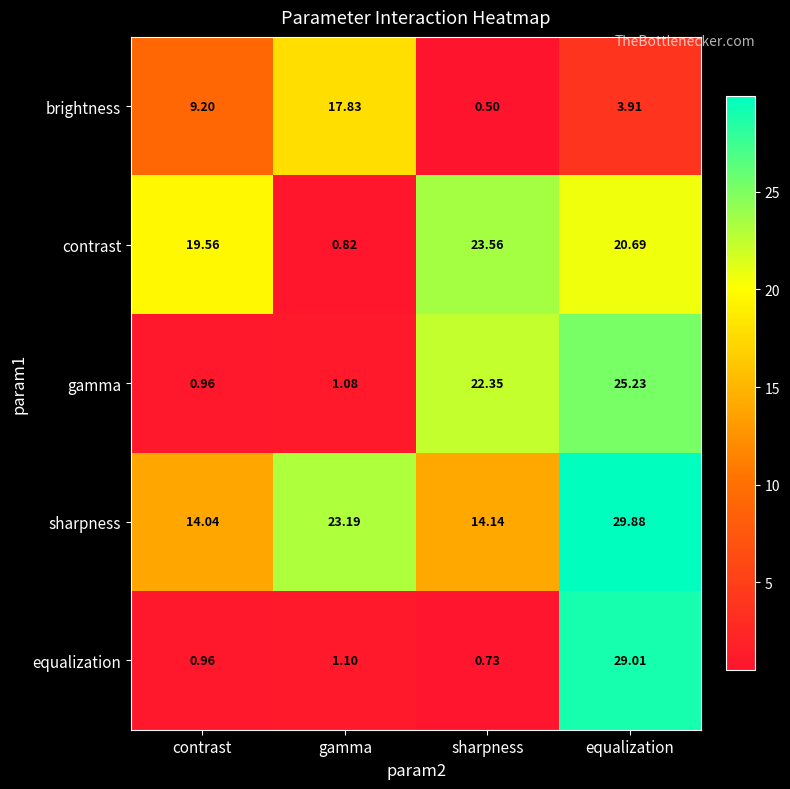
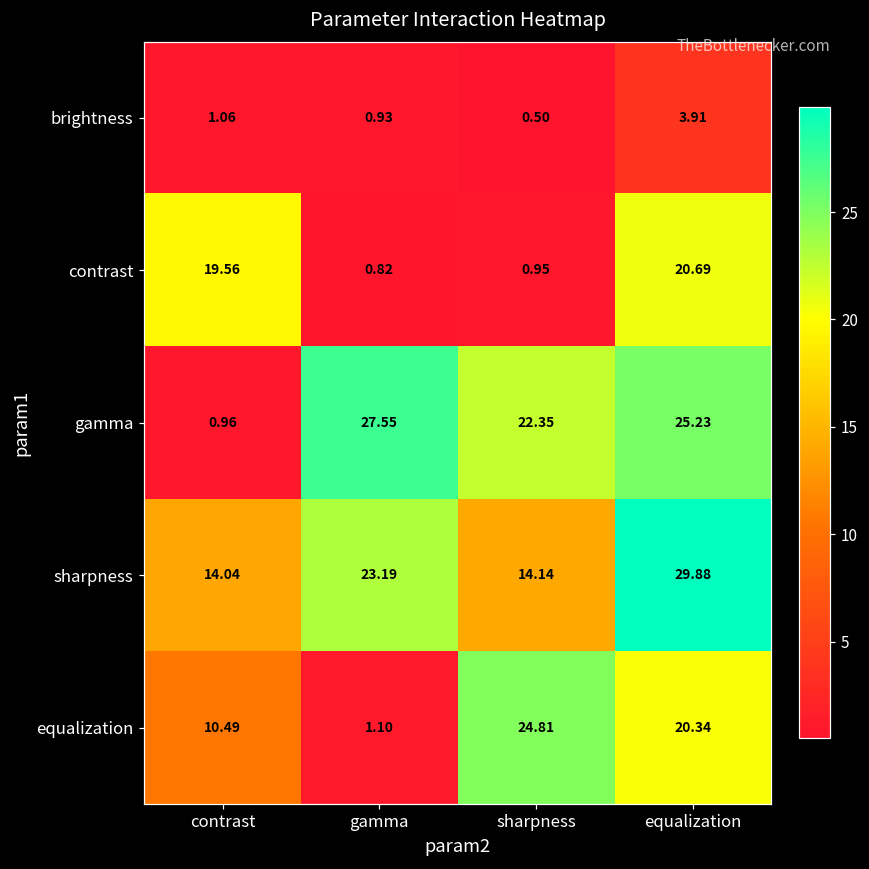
  {
    "brightness": {
-     "contrast": 9.20,
-     "gamma": 17.83,
+     "contrast": 1.06,
+     "gamma": 0.93,
      "sharpness": 0.50,
      "equalization": 3.91
    },
    "contrast": {
      "contrast": 19.56,
      "gamma": 0.82,
-     "sharpness": 23.56,
+     "sharpness": 0.95,
      "equalization": 20.69
    },
    "gamma": {
      "contrast": 0.96,
-     "gamma": 1.08,
+     "gamma": 27.55,
      "sharpness": 22.35,
      "equalization": 25.23
    },
    "sharpness": {
      "contrast": 14.04,
      "gamma": 23.19,
      "sharpness": 14.14,
      "equalization": 29.88
    },
    "equalization": {
-     "contrast": 0.96,
+     "contrast": 10.49,
      "gamma": 1.10,
-     "sharpness": 0.73,
-     "equalization": 29.01
+     "sharpness": 24.81,
+     "equalization": 20.34
    }
  }
